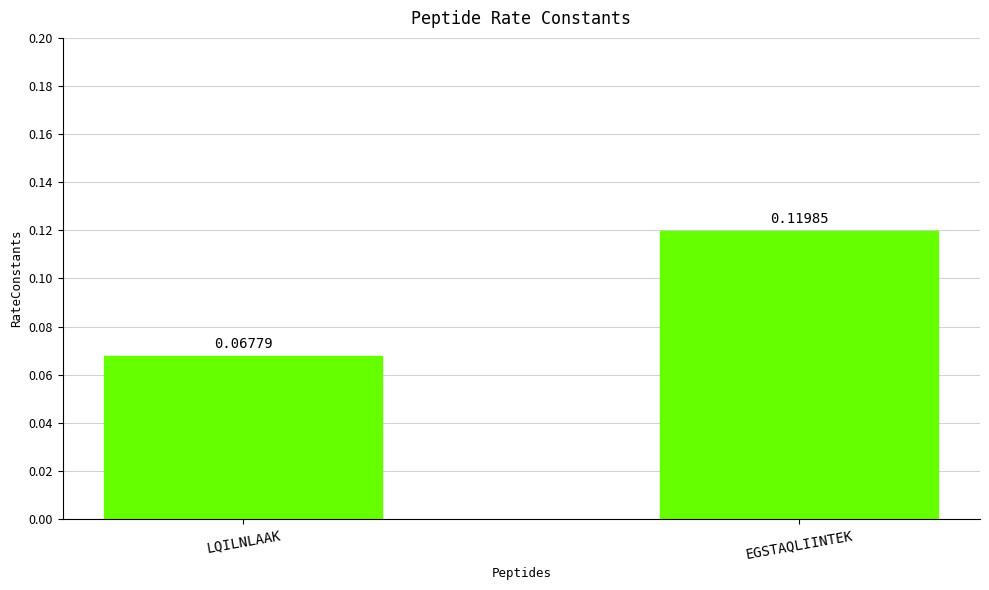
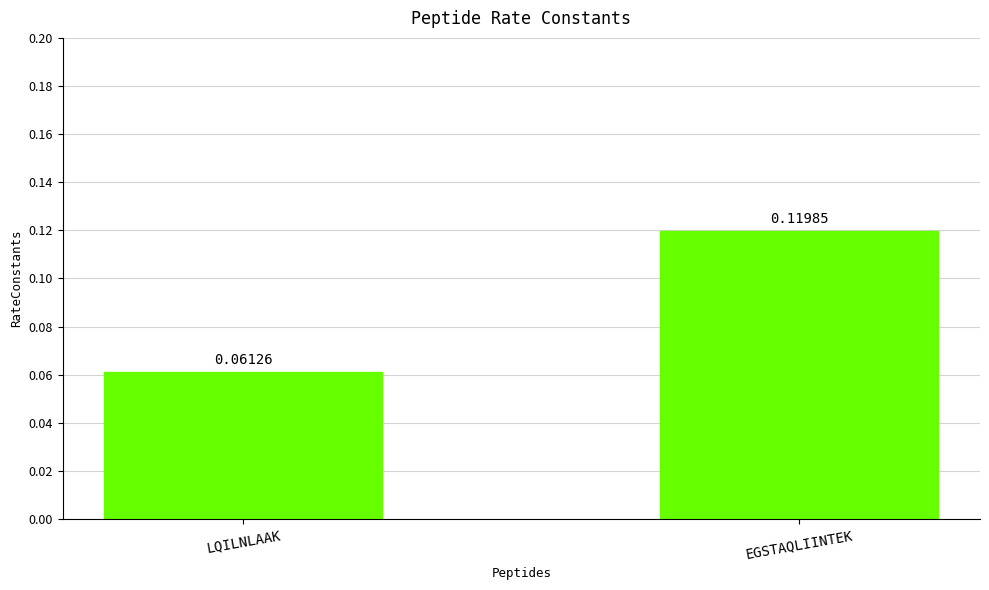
  {
-   "LQILNLAAK": 0.06779,
+   "LQILNLAAK": 0.06126,
    "EGSTAQLIINTEK": 0.11985
  }
